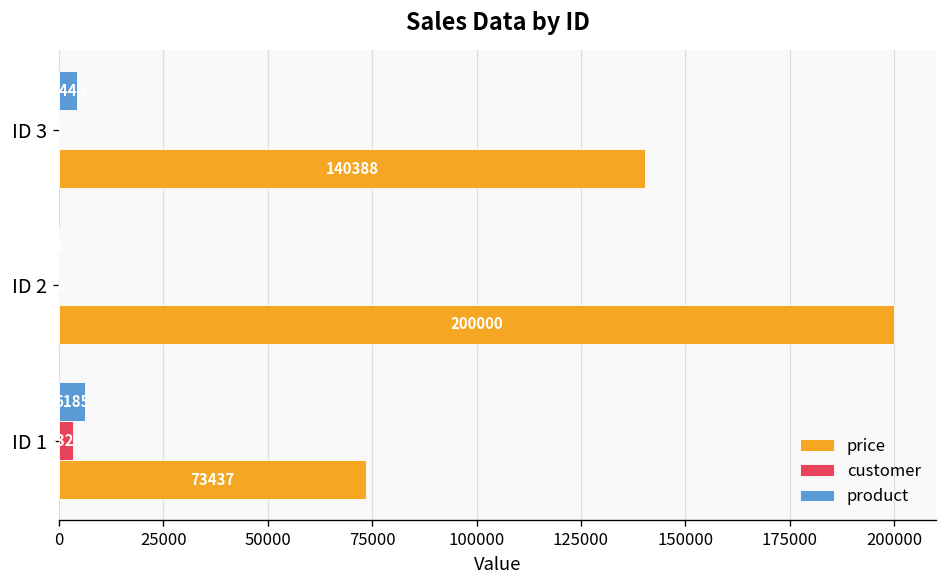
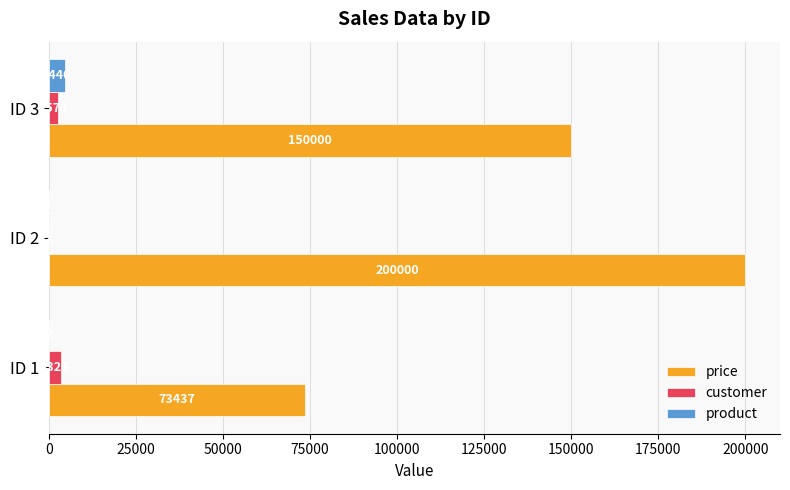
  {
    "price": {
-     "ID 3": 140388,
+     "ID 3": 150000,
      "ID 2": 200000,
      "ID 1": 73437
    },
    "customer": {
-     "ID 3": 0,
+     "ID 3": 3000,
      "ID 1": 3000
    },
    "product": {
      "ID 3": 4000,
-     "ID 1": 6000
+     "ID 1": 0
    }
  }
